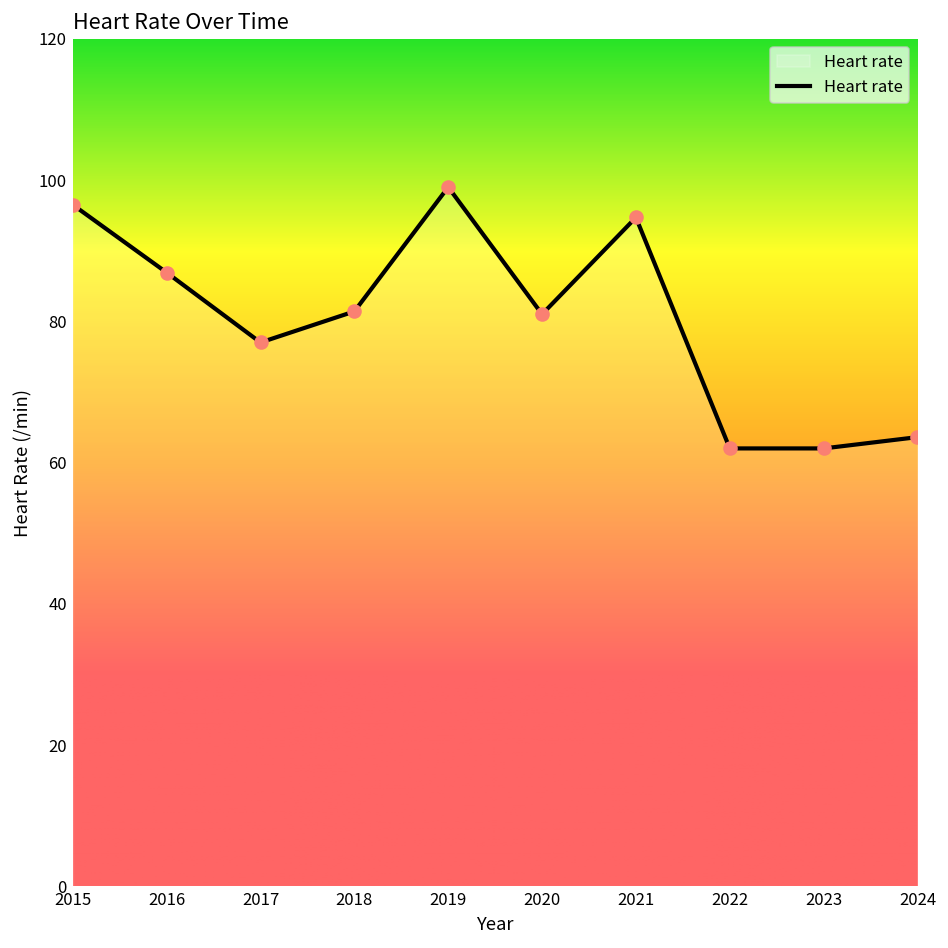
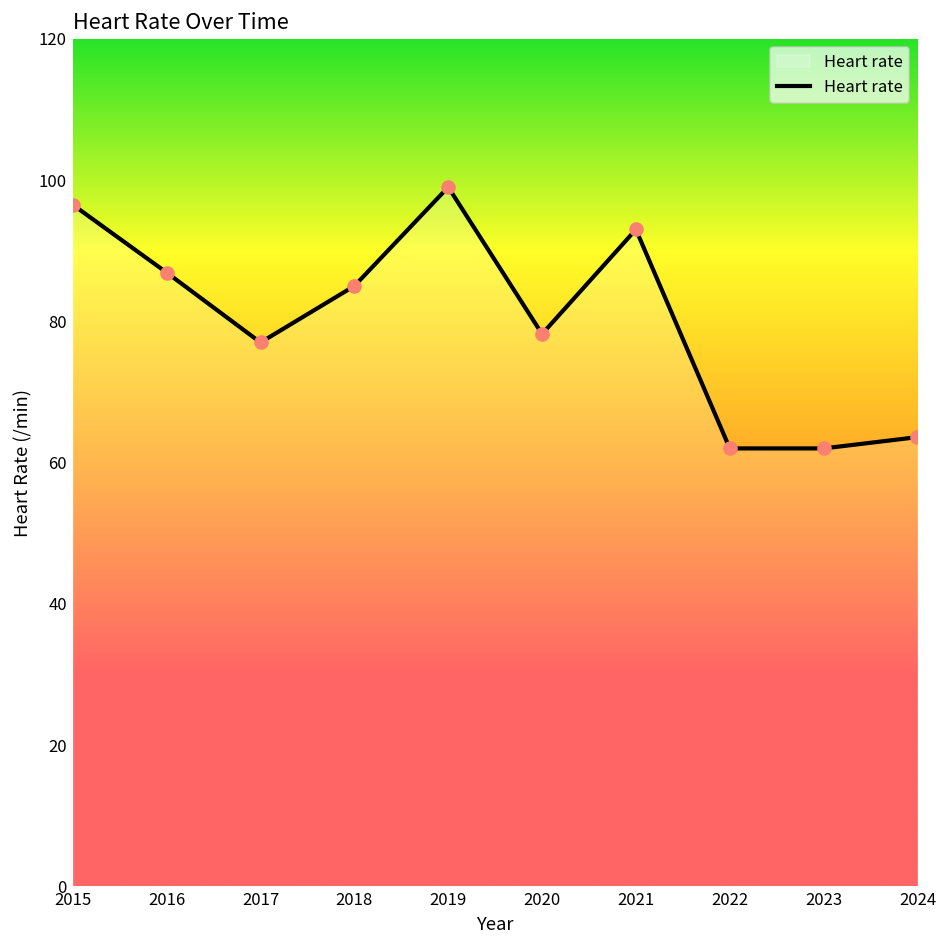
  {
    "2015": 97,
    "2016": 87,
    "2017": 77,
-   "2018": 81,
+   "2018": 85,
    "2019": 99,
-   "2020": 81,
-   "2021": 95,
+   "2020": 78,
+   "2021": 93,
    "2022": 62,
    "2023": 62,
    "2024": 64
  }
